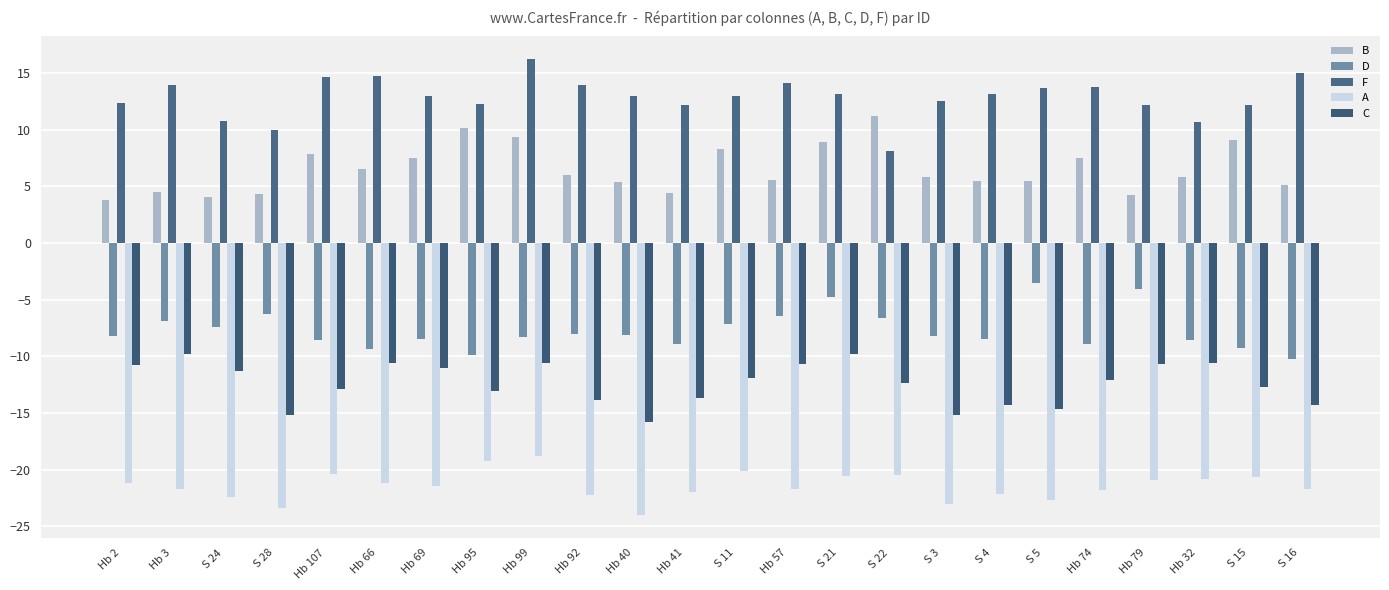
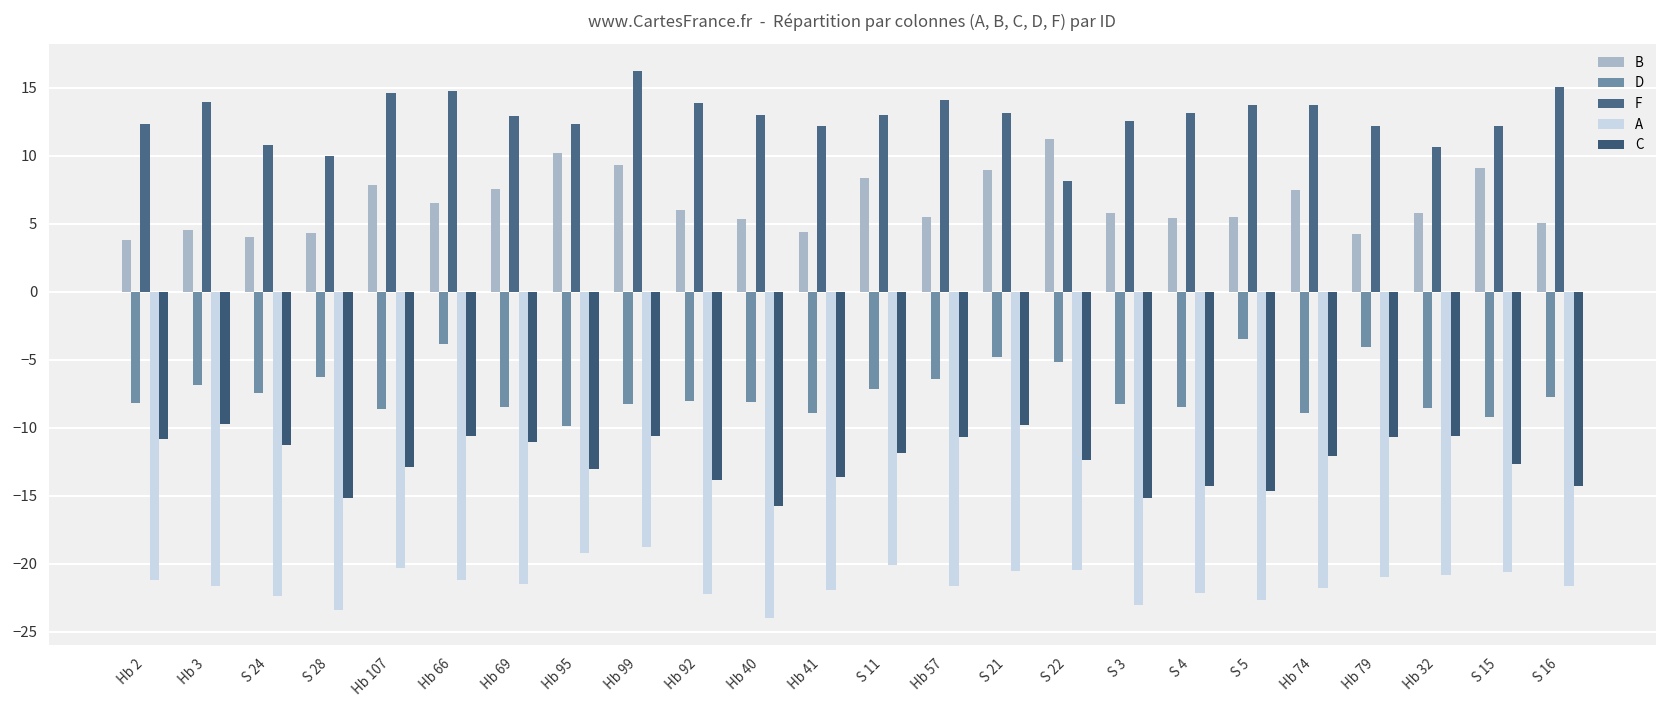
  {
    "D": {
      "Hb 2": -8.2,
      "Hb 3": -6.9,
      "S 24": -7.4,
      "S 28": -6.3,
      "Hb 107": -8.6,
-     "Hb 66": -9.3,
+     "Hb 66": -3.8,
      "Hb 69": -8.5,
      "Hb 95": -9.9,
      "Hb 99": -8.3,
      "Hb 92": -8.0,
      "Hb 40": -8.1,
      "Hb 41": -8.9,
      "S 11": -7.1,
      "Hb 57": -6.4,
      "S 21": -4.8,
-     "S 22": -6.6,
+     "S 22": -5.2,
      "S 3": -8.2,
      "S 4": -8.5,
      "S 5": -3.5,
      "Hb 74": -8.9,
      "Hb 79": -4.0,
      "Hb 32": -8.5,
      "S 15": -9.2,
-     "S 16": -10.2
+     "S 16": -7.7
    }
  }
